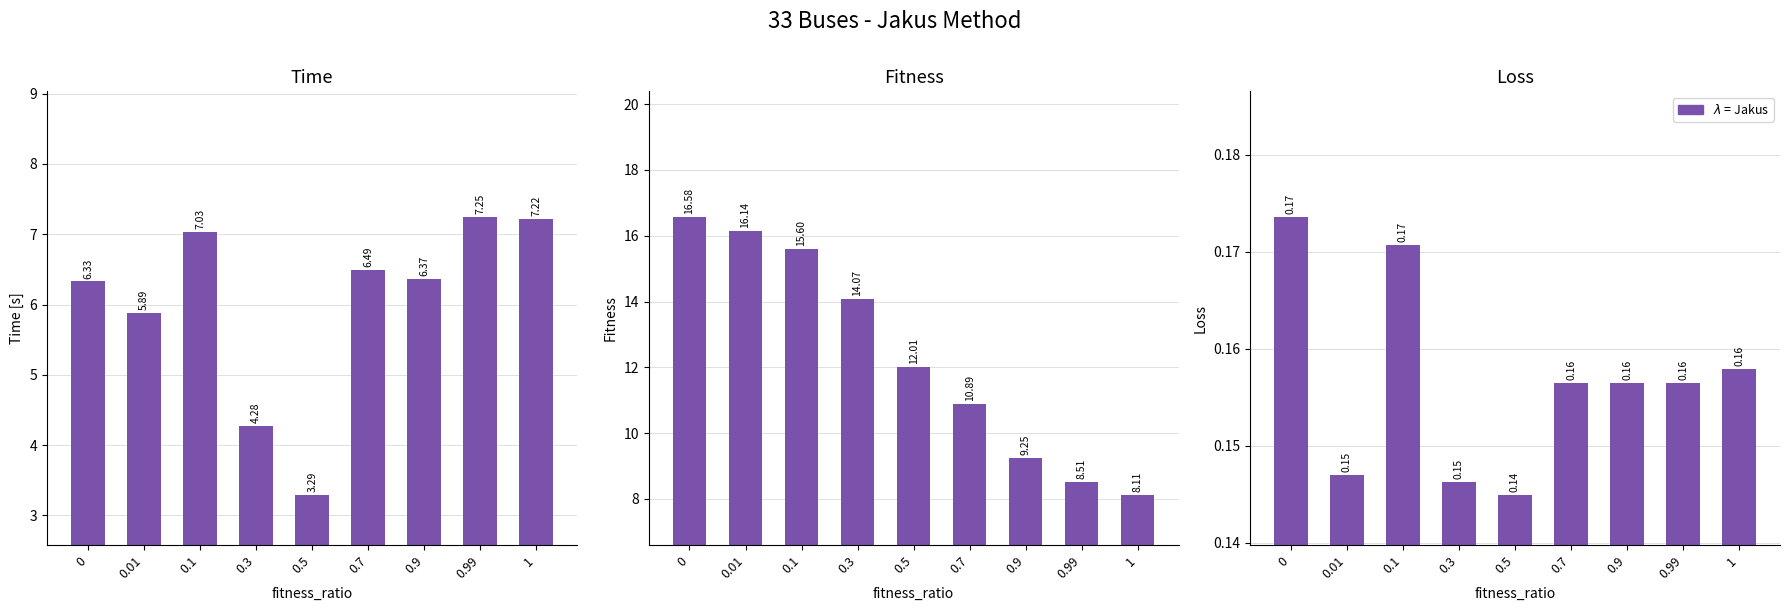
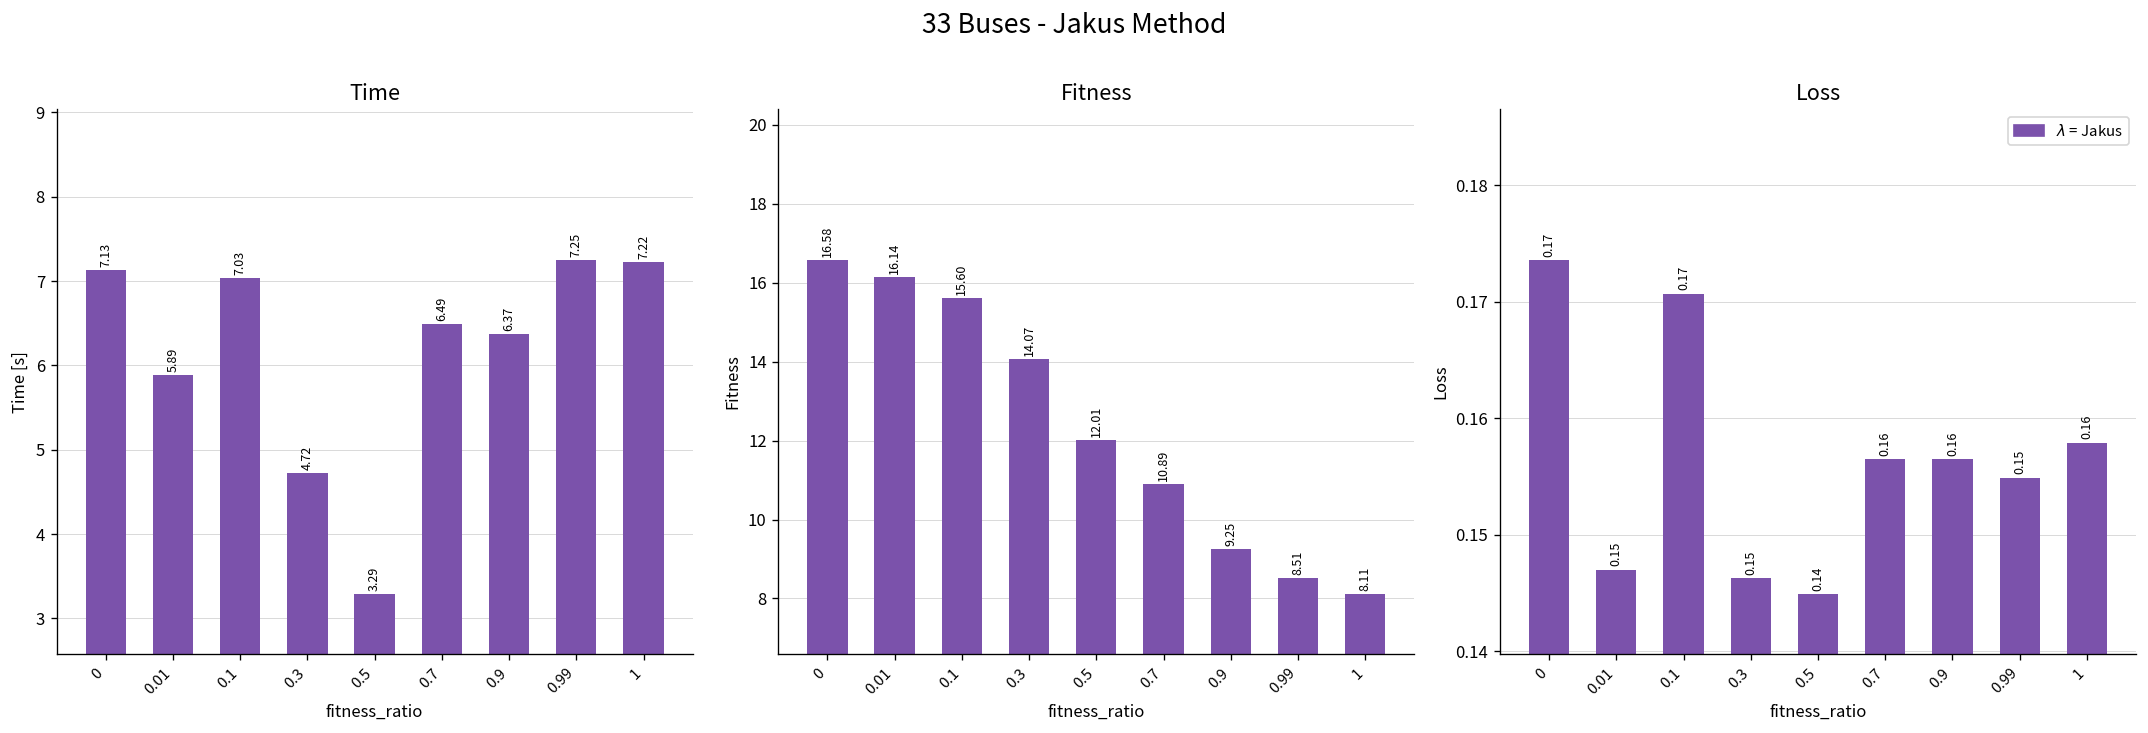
  {
    "Time": {
-     "0": 6.33,
+     "0": 7.13,
      "0.01": 5.89,
      "0.1": 7.03,
-     "0.3": 4.28,
+     "0.3": 4.72,
      "0.5": 3.29,
      "0.7": 6.49,
      "0.9": 6.37,
      "0.99": 7.25,
      "1": 7.22
    },
    "Fitness": {
      "0": 16.58,
      "0.01": 16.14,
      "0.1": 15.60,
      "0.3": 14.07,
      "0.5": 12.01,
      "0.7": 10.89,
      "0.9": 9.25,
      "0.99": 8.51,
      "1": 8.11
    },
    "Loss": {
      "0": 0.17,
      "0.01": 0.15,
      "0.1": 0.17,
      "0.3": 0.15,
      "0.5": 0.14,
      "0.7": 0.16,
      "0.9": 0.16,
-     "0.99": 0.16,
+     "0.99": 0.15,
      "1": 0.16
    }
  }
